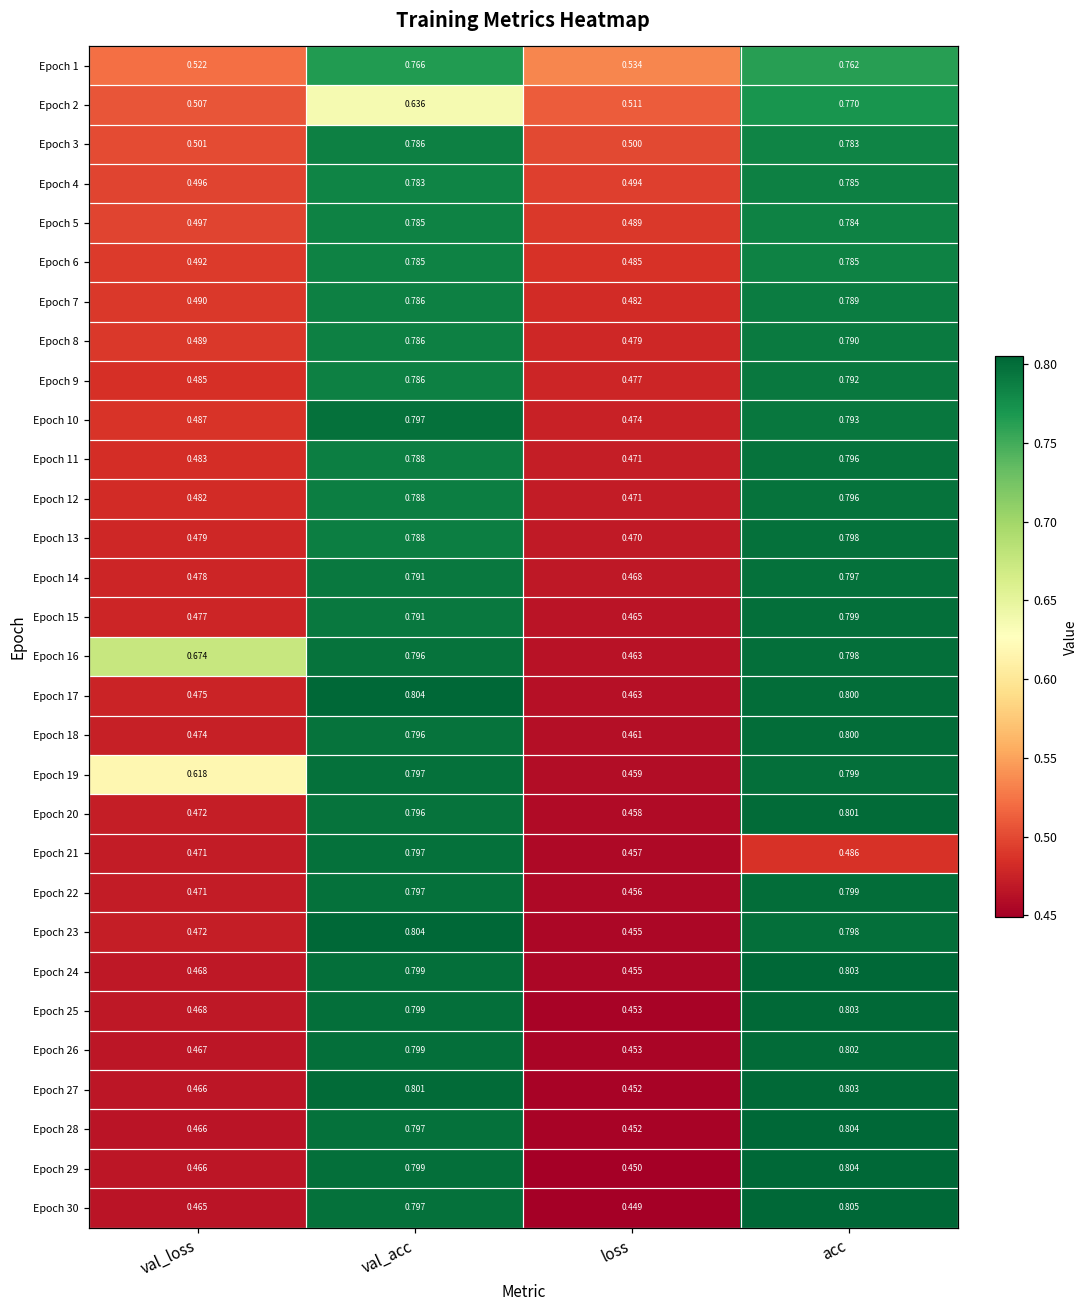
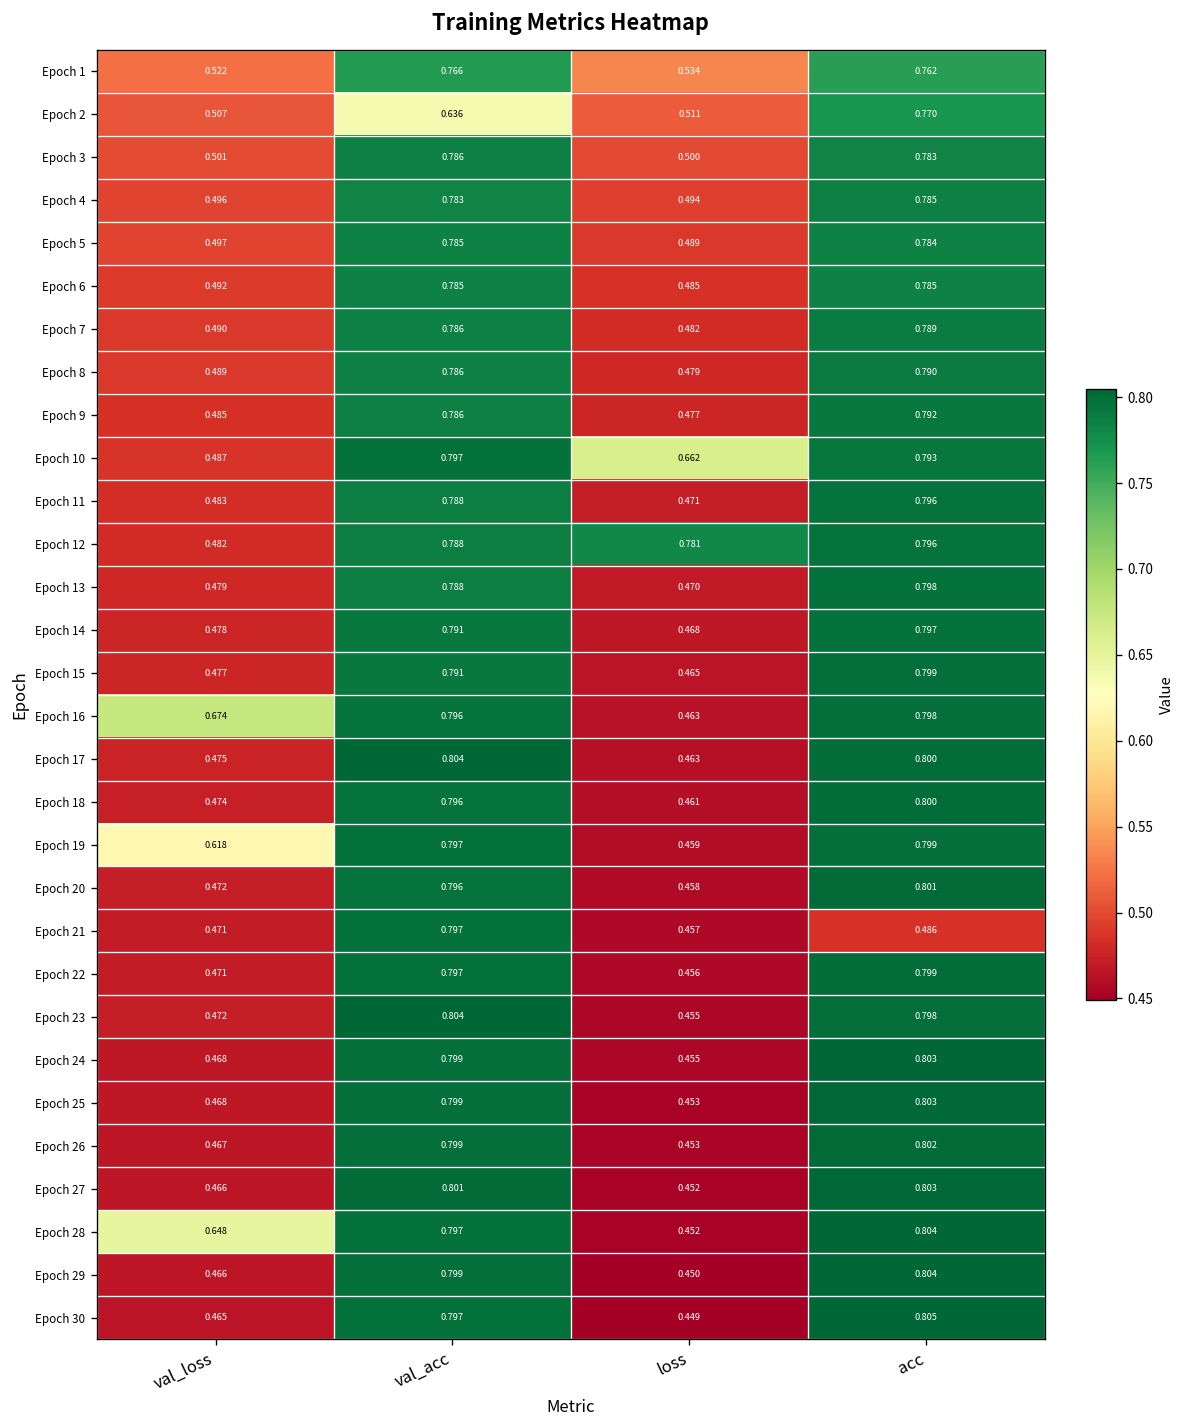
  {
    "Epoch 1": {
      "val_loss": 0.522,
      "val_acc": 0.766,
      "loss": 0.534,
      "acc": 0.762
    },
    "Epoch 2": {
      "val_loss": 0.507,
      "val_acc": 0.636,
      "loss": 0.511,
      "acc": 0.770
    },
    "Epoch 3": {
      "val_loss": 0.501,
      "val_acc": 0.786,
      "loss": 0.500,
      "acc": 0.783
    },
    "Epoch 4": {
      "val_loss": 0.496,
      "val_acc": 0.783,
      "loss": 0.494,
      "acc": 0.785
    },
    "Epoch 5": {
      "val_loss": 0.497,
      "val_acc": 0.785,
      "loss": 0.489,
      "acc": 0.784
    },
    "Epoch 6": {
      "val_loss": 0.492,
      "val_acc": 0.785,
      "loss": 0.485,
      "acc": 0.785
    },
    "Epoch 7": {
      "val_loss": 0.490,
      "val_acc": 0.786,
      "loss": 0.482,
      "acc": 0.789
    },
    "Epoch 8": {
      "val_loss": 0.489,
      "val_acc": 0.786,
      "loss": 0.479,
      "acc": 0.790
    },
    "Epoch 9": {
      "val_loss": 0.485,
      "val_acc": 0.786,
      "loss": 0.477,
      "acc": 0.792
    },
    "Epoch 10": {
      "val_loss": 0.487,
      "val_acc": 0.797,
-     "loss": 0.474,
+     "loss": 0.662,
      "acc": 0.793
    },
    "Epoch 11": {
      "val_loss": 0.483,
      "val_acc": 0.788,
      "loss": 0.471,
      "acc": 0.796
    },
    "Epoch 12": {
      "val_loss": 0.482,
      "val_acc": 0.788,
-     "loss": 0.471,
+     "loss": 0.781,
      "acc": 0.796
    },
    "Epoch 13": {
      "val_loss": 0.479,
      "val_acc": 0.788,
      "loss": 0.470,
      "acc": 0.798
    },
    "Epoch 14": {
      "val_loss": 0.478,
      "val_acc": 0.791,
      "loss": 0.468,
      "acc": 0.797
    },
    "Epoch 15": {
      "val_loss": 0.477,
      "val_acc": 0.791,
      "loss": 0.465,
      "acc": 0.799
    },
    "Epoch 16": {
      "val_loss": 0.674,
      "val_acc": 0.796,
      "loss": 0.463,
      "acc": 0.798
    },
    "Epoch 17": {
      "val_loss": 0.475,
      "val_acc": 0.804,
      "loss": 0.463,
      "acc": 0.800
    },
    "Epoch 18": {
      "val_loss": 0.474,
      "val_acc": 0.796,
      "loss": 0.461,
      "acc": 0.800
    },
    "Epoch 19": {
      "val_loss": 0.618,
      "val_acc": 0.797,
      "loss": 0.459,
      "acc": 0.799
    },
    "Epoch 20": {
      "val_loss": 0.472,
      "val_acc": 0.796,
      "loss": 0.458,
      "acc": 0.801
    },
    "Epoch 21": {
      "val_loss": 0.471,
      "val_acc": 0.797,
      "loss": 0.457,
      "acc": 0.486
    },
    "Epoch 22": {
      "val_loss": 0.471,
      "val_acc": 0.797,
      "loss": 0.456,
      "acc": 0.799
    },
    "Epoch 23": {
      "val_loss": 0.472,
      "val_acc": 0.804,
      "loss": 0.455,
      "acc": 0.798
    },
    "Epoch 24": {
      "val_loss": 0.468,
      "val_acc": 0.799,
      "loss": 0.455,
      "acc": 0.803
    },
    "Epoch 25": {
      "val_loss": 0.468,
      "val_acc": 0.799,
      "loss": 0.453,
      "acc": 0.803
    },
    "Epoch 26": {
      "val_loss": 0.467,
      "val_acc": 0.799,
      "loss": 0.453,
      "acc": 0.802
    },
    "Epoch 27": {
      "val_loss": 0.466,
      "val_acc": 0.801,
      "loss": 0.452,
      "acc": 0.803
    },
    "Epoch 28": {
-     "val_loss": 0.466,
+     "val_loss": 0.648,
      "val_acc": 0.797,
      "loss": 0.452,
      "acc": 0.804
    },
    "Epoch 29": {
      "val_loss": 0.466,
      "val_acc": 0.799,
      "loss": 0.450,
      "acc": 0.804
    },
    "Epoch 30": {
      "val_loss": 0.465,
      "val_acc": 0.797,
      "loss": 0.449,
      "acc": 0.805
    }
  }
